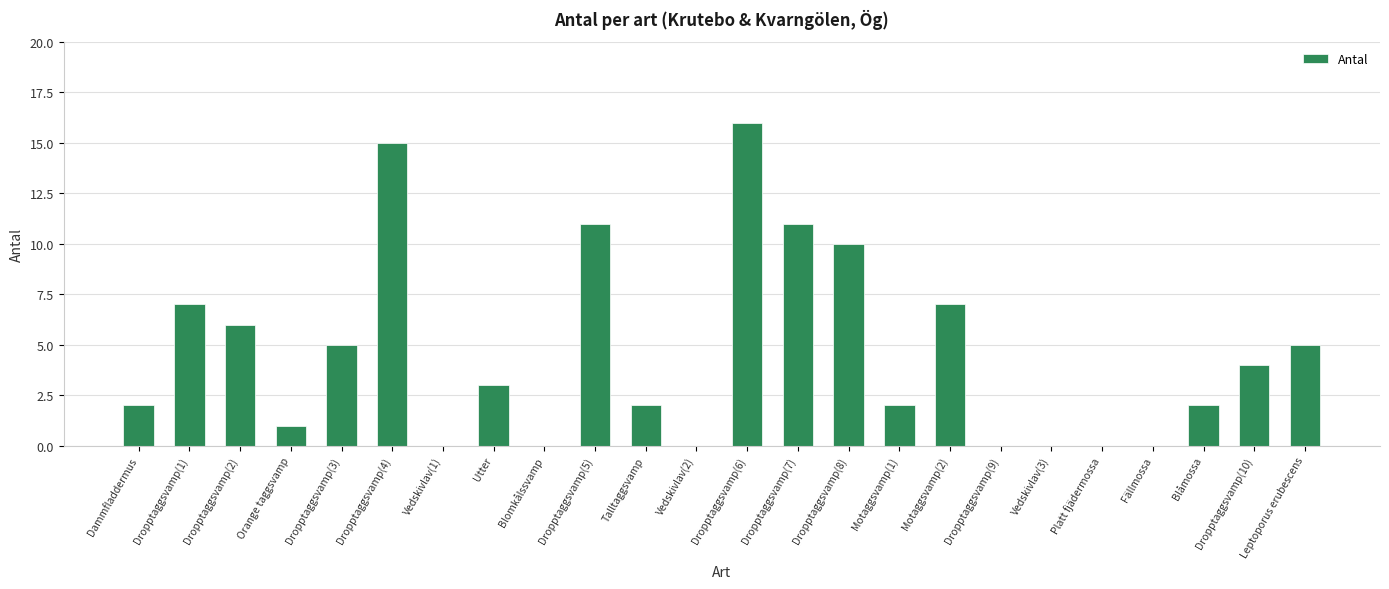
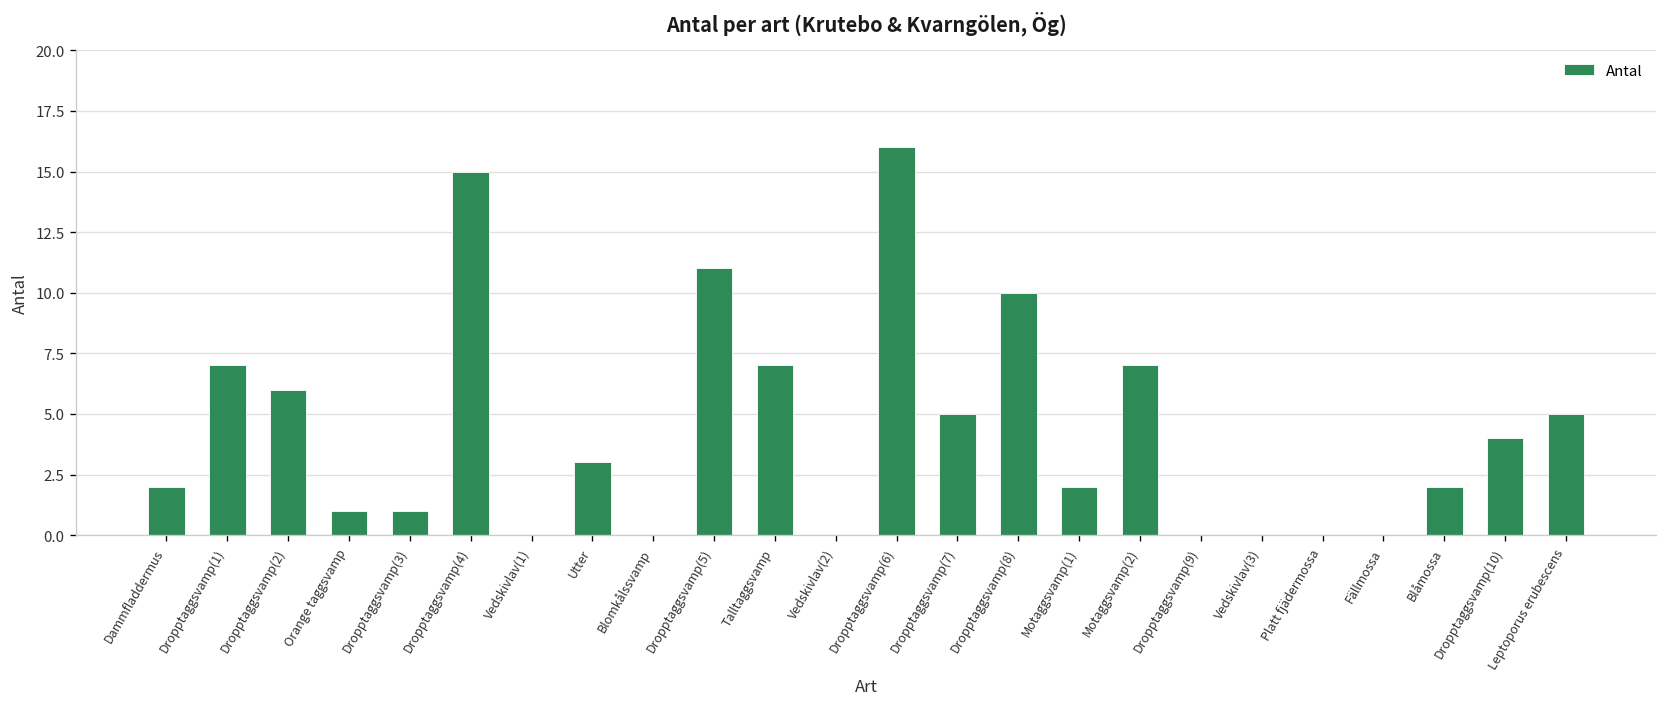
  {
    "Dammfladdermus": 2,
    "Dropptaggsvamp(1)": 7,
    "Dropptaggsvamp(2)": 6,
    "Orange taggsvamp": 1,
-   "Dropptaggsvamp(3)": 5,
+   "Dropptaggsvamp(3)": 1,
    "Dropptaggsvamp(4)": 15,
    "Vedskivlav(1)": 0,
    "Utter": 3,
    "Blomkålssvamp": 0,
    "Dropptaggsvamp(5)": 11,
-   "Talltaggsvamp": 2,
+   "Talltaggsvamp": 7,
    "Vedskivlav(2)": 0,
    "Dropptaggsvamp(6)": 16,
-   "Dropptaggsvamp(7)": 11,
+   "Dropptaggsvamp(7)": 5,
    "Dropptaggsvamp(8)": 10,
    "Motaggsvamp(1)": 2,
    "Motaggsvamp(2)": 7,
    "Dropptaggsvamp(9)": 0,
    "Vedskivlav(3)": 0,
    "Platt fjädermossa": 0,
    "Fällmossa": 0,
    "Blåmossa": 2,
    "Dropptaggsvamp(10)": 4,
    "Leptoporus erubescens": 5
  }
